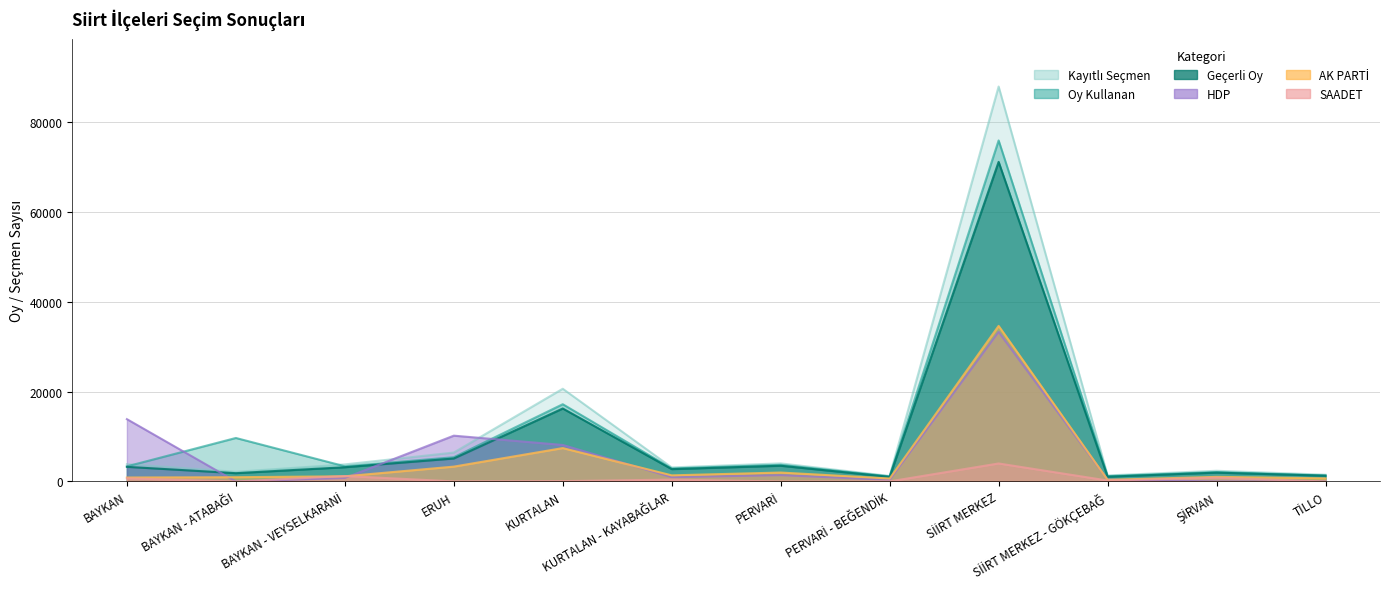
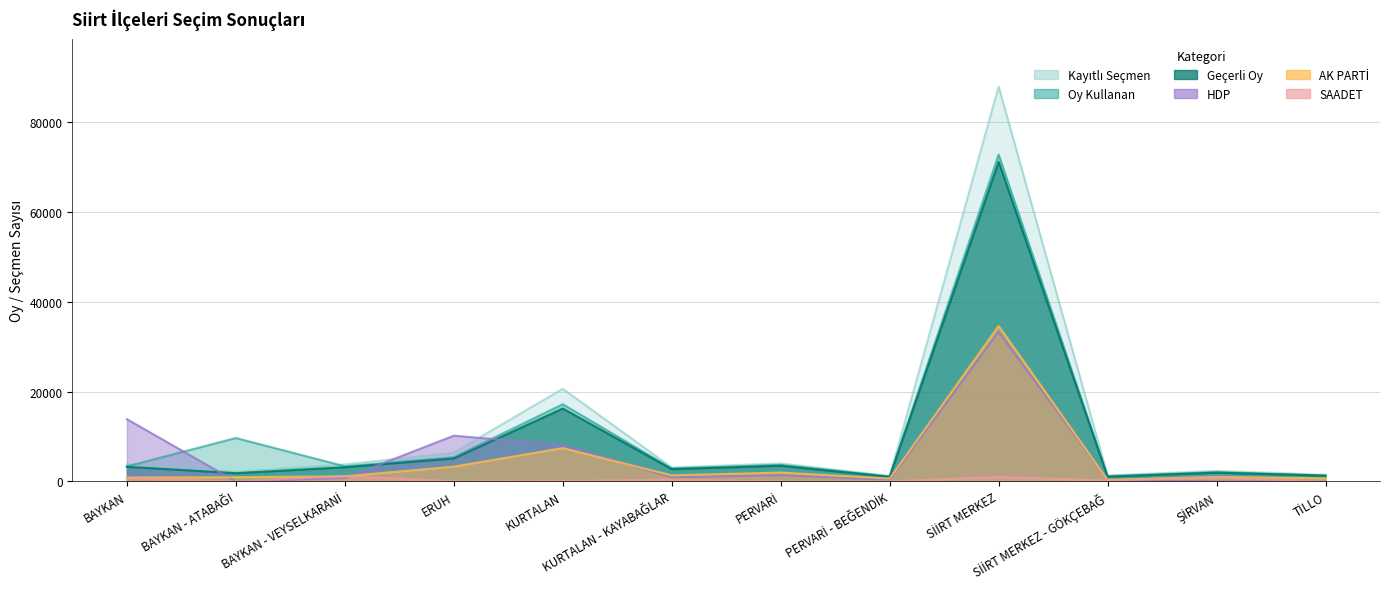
  {
    "Kayıtlı Seçmen": {
      "ERUH": 6000,
      "KURTALAN": 21000,
      "SİİRT MERKEZ": 88000
    },
    "Oy Kullanan": {
      "BAYKAN - ATABAĞI": 10000,
      "KURTALAN": 17000,
-     "SİİRT MERKEZ": 76000
+     "SİİRT MERKEZ": 73000
    },
    "Geçerli Oy": {
      "KURTALAN": 16000,
      "SİİRT MERKEZ": 71000
    },
    "HDP": {
      "BAYKAN": 14000,
      "ERUH": 10000,
      "KURTALAN": 8000,
      "PERVARİ": 1000,
      "SİİRT MERKEZ": 33000,
      "ŞİRVAN": 0
    },
    "AK PARTİ": {
      "BAYKAN - ATABAĞI": 1000,
      "ERUH": 3000,
      "KURTALAN": 7000,
      "PERVARİ": 2000,
      "SİİRT MERKEZ": 35000,
      "TİLLO": 1000
    },
    "SAADET": {
      "ERUH": 0,
      "KURTALAN": 0,
      "PERVARİ": 0,
-     "SİİRT MERKEZ": 4000
+     "SİİRT MERKEZ": 1000
    }
  }
